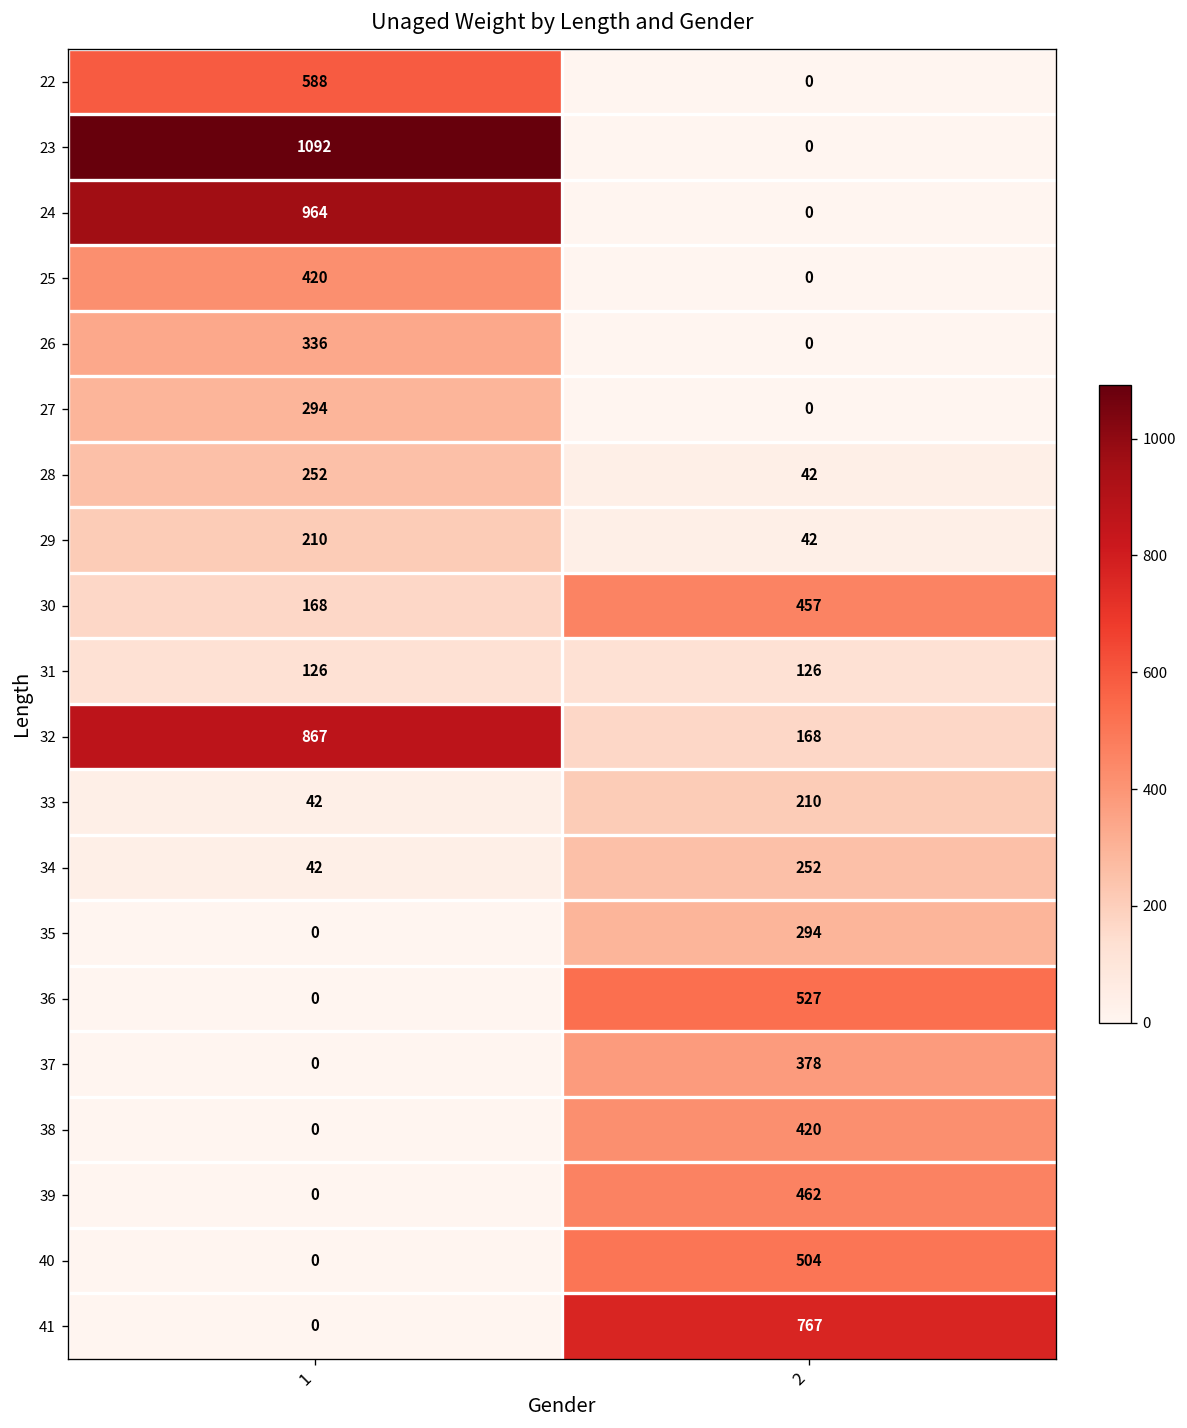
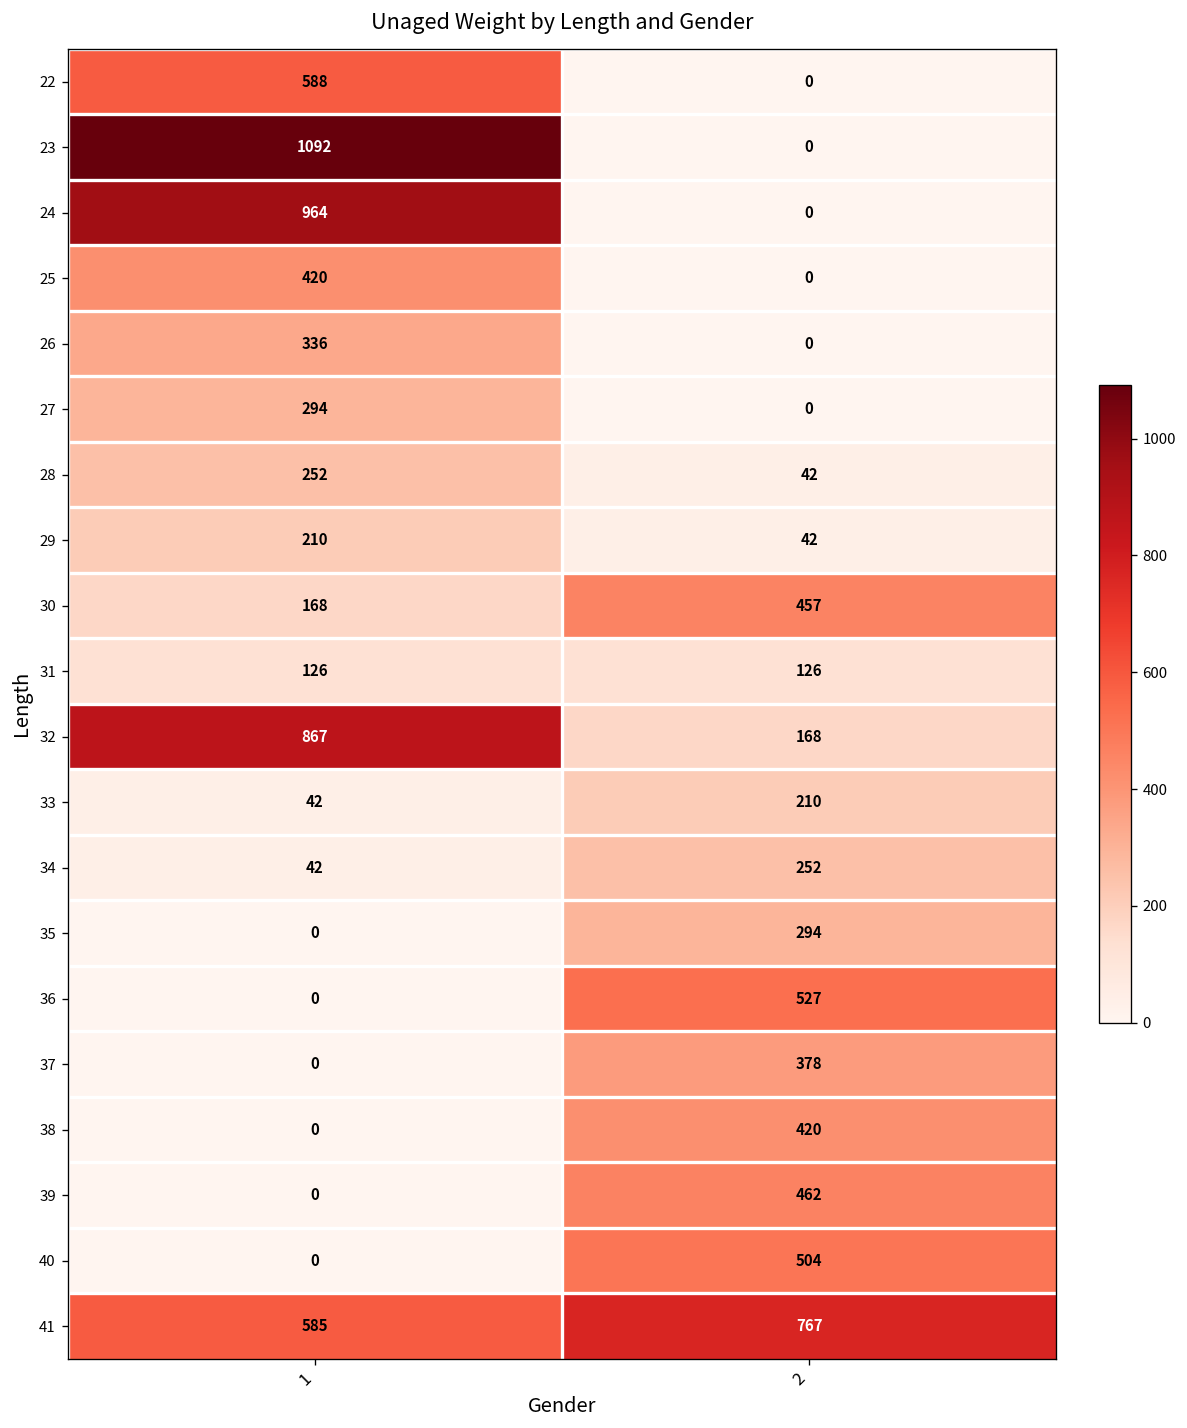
  {
    "22": {
      "1": 588,
      "2": 0
    },
    "23": {
      "1": 1092,
      "2": 0
    },
    "24": {
      "1": 964,
      "2": 0
    },
    "25": {
      "1": 420,
      "2": 0
    },
    "26": {
      "1": 336,
      "2": 0
    },
    "27": {
      "1": 294,
      "2": 0
    },
    "28": {
      "1": 252,
      "2": 42
    },
    "29": {
      "1": 210,
      "2": 42
    },
    "30": {
      "1": 168,
      "2": 457
    },
    "31": {
      "1": 126,
      "2": 126
    },
    "32": {
      "1": 867,
      "2": 168
    },
    "33": {
      "1": 42,
      "2": 210
    },
    "34": {
      "1": 42,
      "2": 252
    },
    "35": {
      "1": 0,
      "2": 294
    },
    "36": {
      "1": 0,
      "2": 527
    },
    "37": {
      "1": 0,
      "2": 378
    },
    "38": {
      "1": 0,
      "2": 420
    },
    "39": {
      "1": 0,
      "2": 462
    },
    "40": {
      "1": 0,
      "2": 504
    },
    "41": {
-     "1": 0,
+     "1": 585,
      "2": 767
    }
  }
